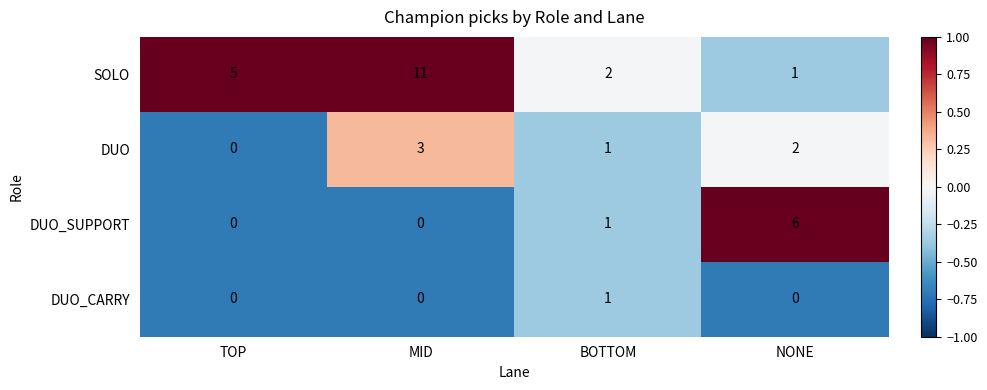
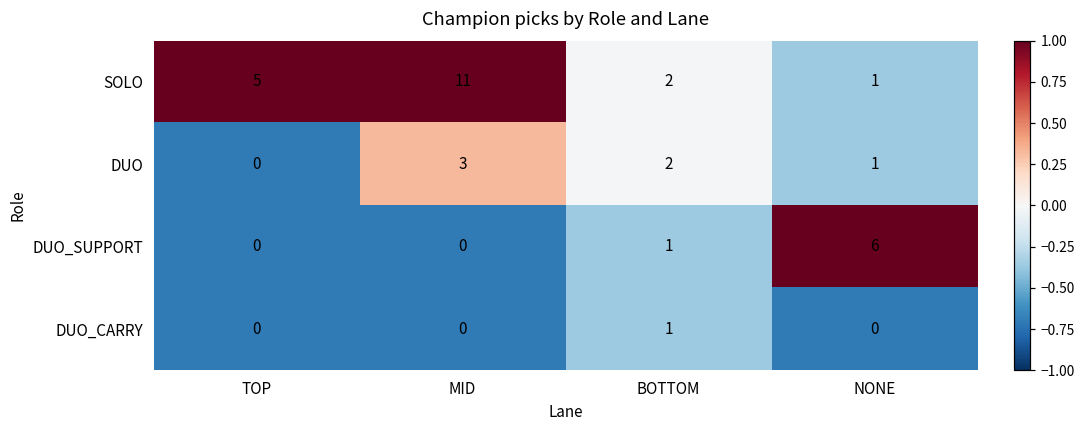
  {
    "SOLO": {
      "TOP": 5,
      "MID": 11,
      "BOTTOM": 2,
      "NONE": 1
    },
    "DUO": {
      "TOP": 0,
      "MID": 3,
-     "BOTTOM": 1,
-     "NONE": 2
+     "BOTTOM": 2,
+     "NONE": 1
    },
    "DUO_SUPPORT": {
      "TOP": 0,
      "MID": 0,
      "BOTTOM": 1,
      "NONE": 6
    },
    "DUO_CARRY": {
      "TOP": 0,
      "MID": 0,
      "BOTTOM": 1,
      "NONE": 0
    }
  }
